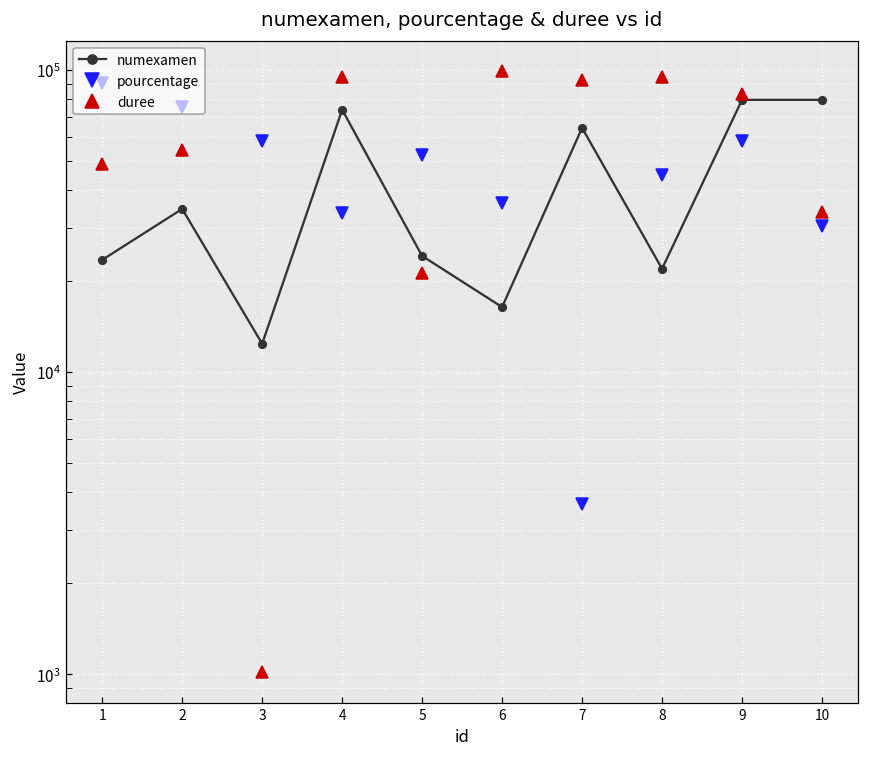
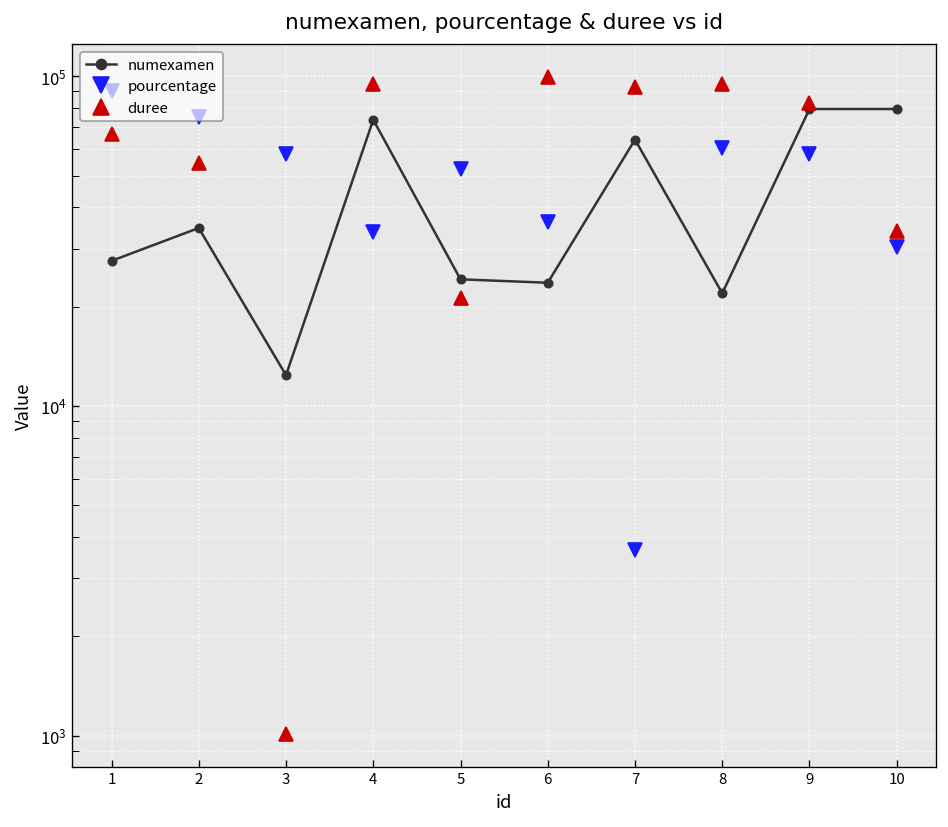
  {
    "numexamen": {
-     "1": 24000,
+     "1": 28000,
      "2": 35000,
      "3": 12000,
      "4": 74000,
      "5": 24000,
-     "6": 16000,
+     "6": 24000,
      "7": 64000,
      "8": 22000,
      "9": 80000,
      "10": 80000
    },
    "pourcentage": {
      "3": 58000,
      "4": 34000,
      "5": 52000,
      "6": 36000,
      "7": 3700,
-     "8": 45000,
+     "8": 61000,
      "9": 58000,
      "10": 30000
    },
    "duree": {
-     "1": 49000,
+     "1": 67000,
      "2": 54000,
      "3": 1010,
      "4": 95000,
      "5": 21000,
      "6": 99000,
      "7": 93000,
      "8": 95000,
      "9": 83000,
      "10": 34000
    }
  }
